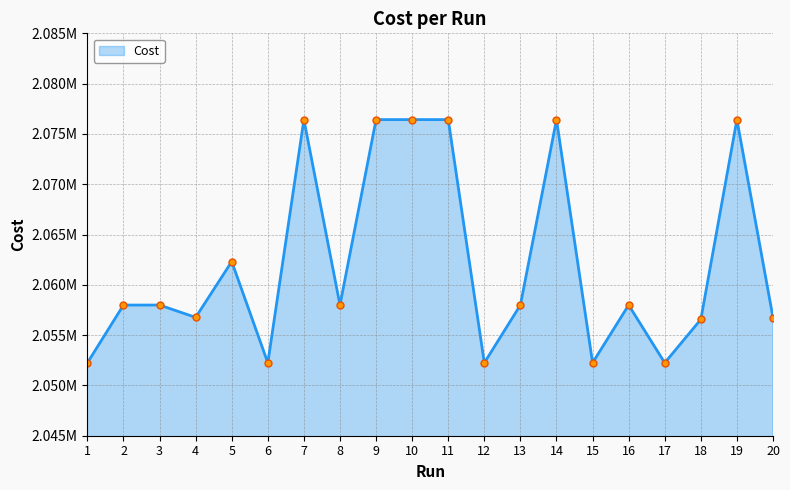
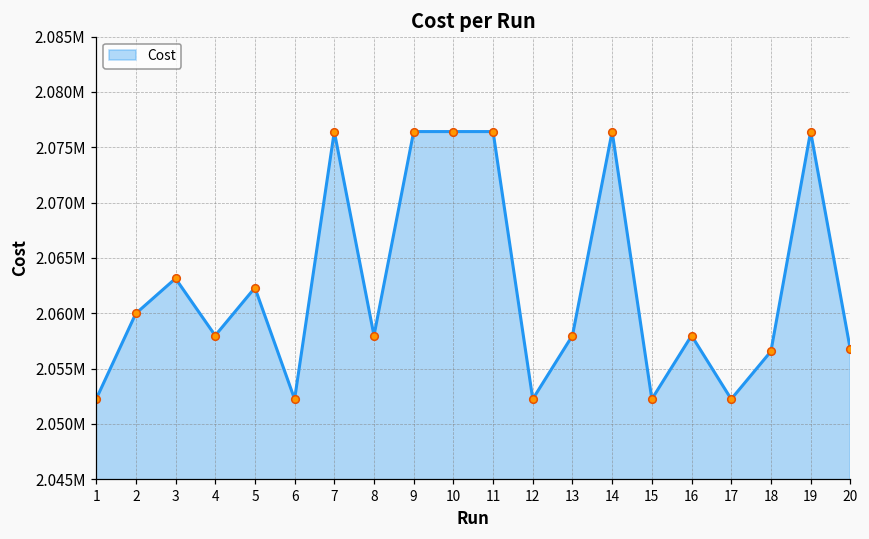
  {
    "1": 2052200,
-   "2": 2058000,
-   "3": 2058000,
-   "4": 2056800,
+   "2": 2060000,
+   "3": 2063100,
+   "4": 2058000,
    "5": 2062300,
    "6": 2052200,
    "7": 2076400,
    "8": 2058000,
    "9": 2076400,
    "10": 2076400,
    "11": 2076400,
    "12": 2052200,
    "13": 2058000,
    "14": 2076400,
    "15": 2052200,
    "16": 2058000,
    "17": 2052200,
    "18": 2056600,
    "19": 2076400,
    "20": 2056700
  }
